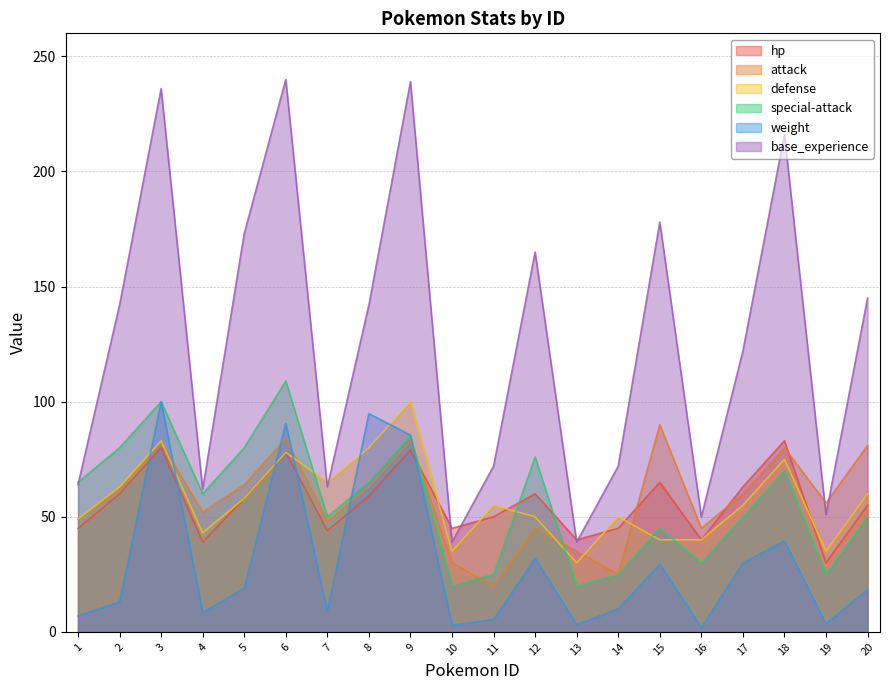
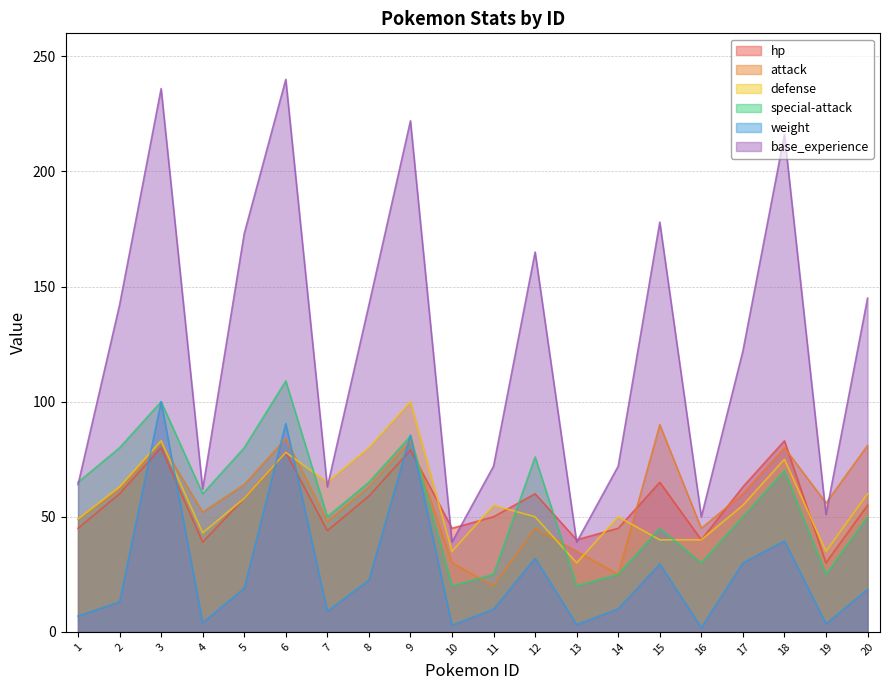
  {
    "special-attack": {
      "2": 80,
      "4": 60,
      "5": 80,
      "6": 109,
      "7": 50,
      "8": 65,
      "10": 20,
      "11": 25,
      "12": 76,
      "13": 20,
      "15": 45,
      "16": 30,
      "17": 50,
      "18": 70,
      "19": 25,
      "20": 50
    },
    "weight": {
      "1": 7,
      "2": 13,
-     "4": 9,
+     "4": 4,
      "5": 19,
      "6": 91,
      "7": 9,
-     "8": 95,
+     "8": 23,
      "10": 3,
-     "11": 5,
+     "11": 10,
      "12": 32,
      "13": 3,
      "14": 10,
      "15": 30,
      "16": 2,
      "17": 30,
      "18": 40,
      "19": 4,
      "20": 19
    },
    "base_experience": {
      "2": 142,
      "3": 236,
      "4": 62,
      "5": 173,
      "6": 240,
      "7": 63,
      "8": 142,
-     "9": 239,
+     "9": 222,
      "10": 39,
      "11": 72,
      "12": 165,
      "14": 72,
      "15": 178,
      "16": 50,
      "17": 122,
      "19": 51,
      "20": 145
    }
  }
